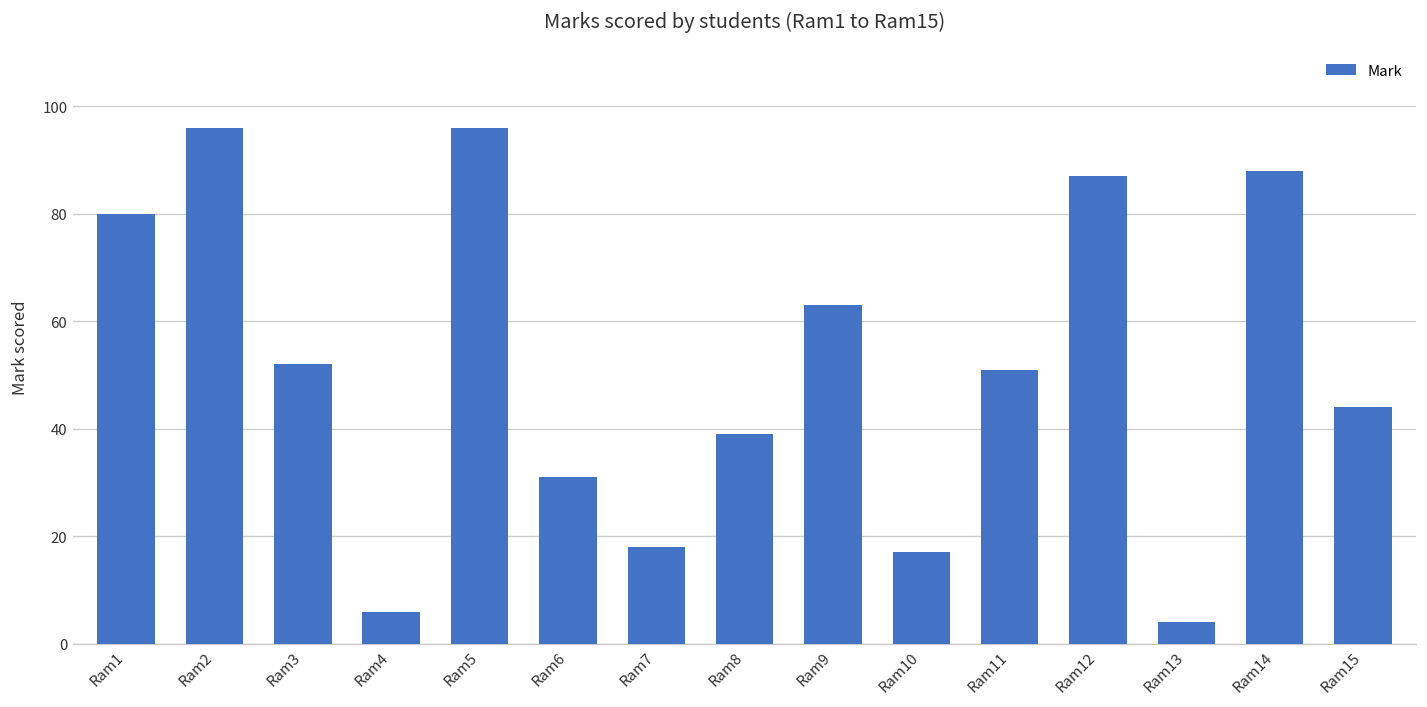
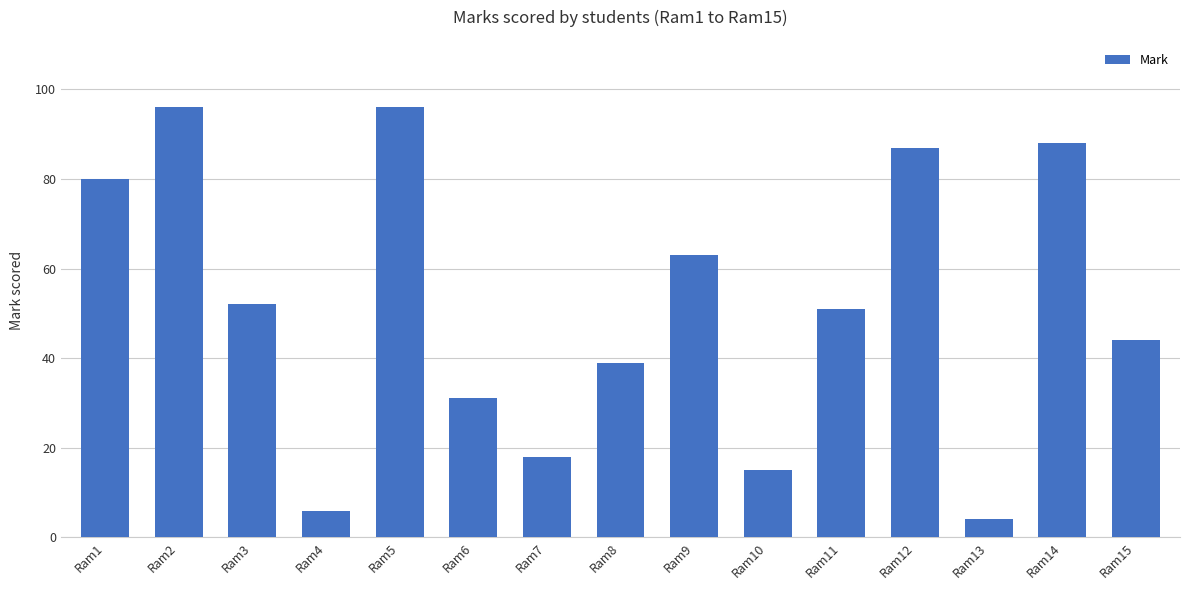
  {
    "Ram1": 80,
    "Ram2": 96,
    "Ram3": 52,
    "Ram4": 6,
    "Ram5": 96,
    "Ram6": 31,
    "Ram7": 18,
    "Ram8": 39,
    "Ram9": 63,
-   "Ram10": 17,
+   "Ram10": 15,
    "Ram11": 51,
    "Ram12": 87,
    "Ram13": 4,
    "Ram14": 88,
    "Ram15": 44
  }
